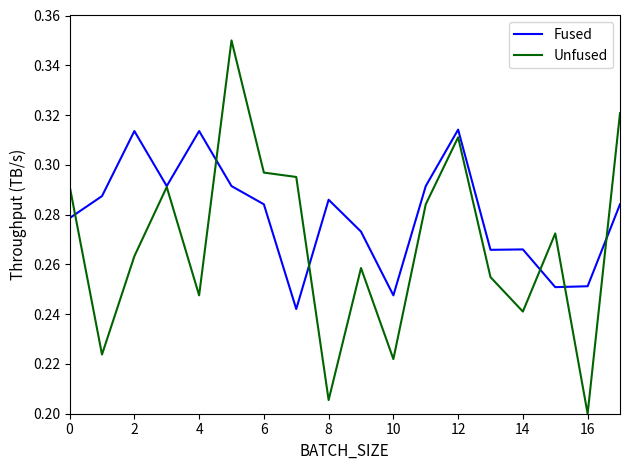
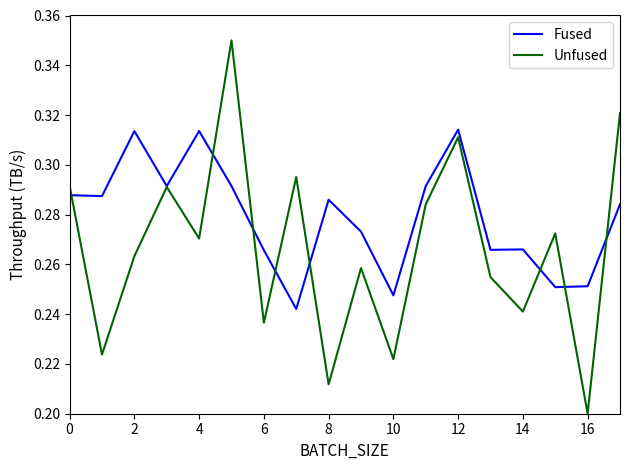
  {
    "Fused": {
-     "0": 0.279,
+     "0": 0.288,
      "2": 0.314,
      "4": 0.314,
-     "6": 0.284,
+     "6": 0.266,
      "8": 0.286,
      "10": 0.248,
      "12": 0.314,
      "14": 0.266,
      "16": 0.251
    },
    "Unfused": {
      "0": 0.291,
      "2": 0.263,
-     "4": 0.248,
-     "6": 0.297,
-     "8": 0.205,
+     "4": 0.270,
+     "6": 0.237,
+     "8": 0.212,
      "10": 0.222,
      "12": 0.311,
      "14": 0.241,
      "16": 0.200
    }
  }
